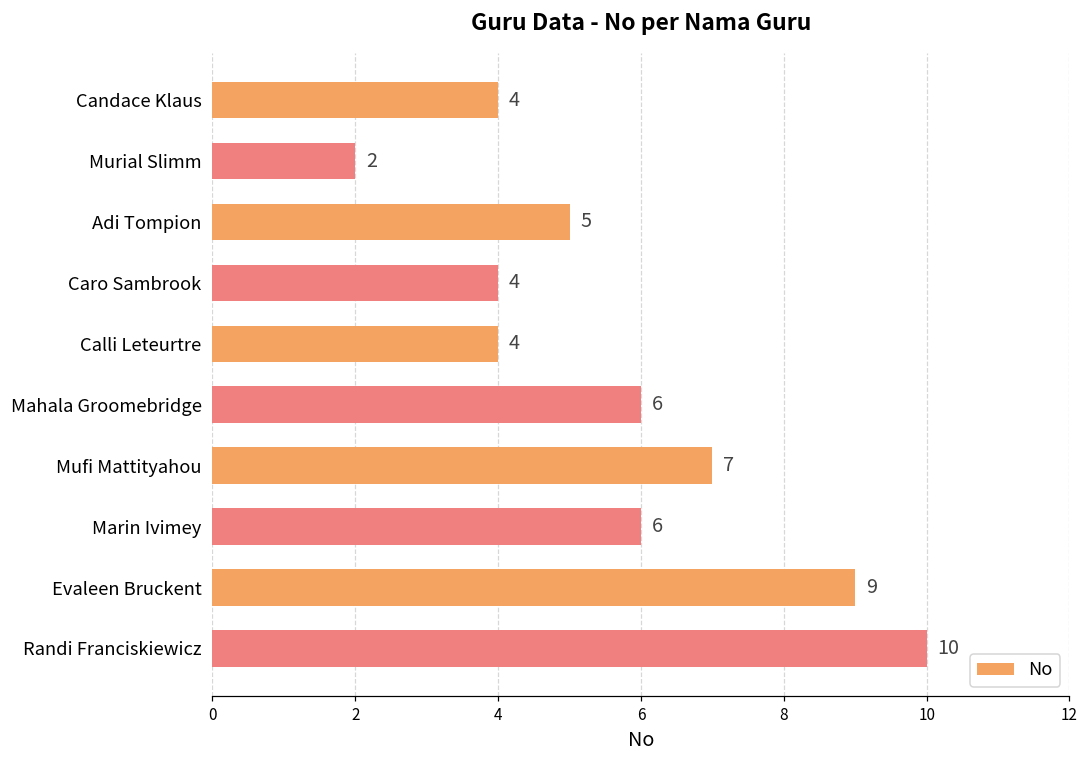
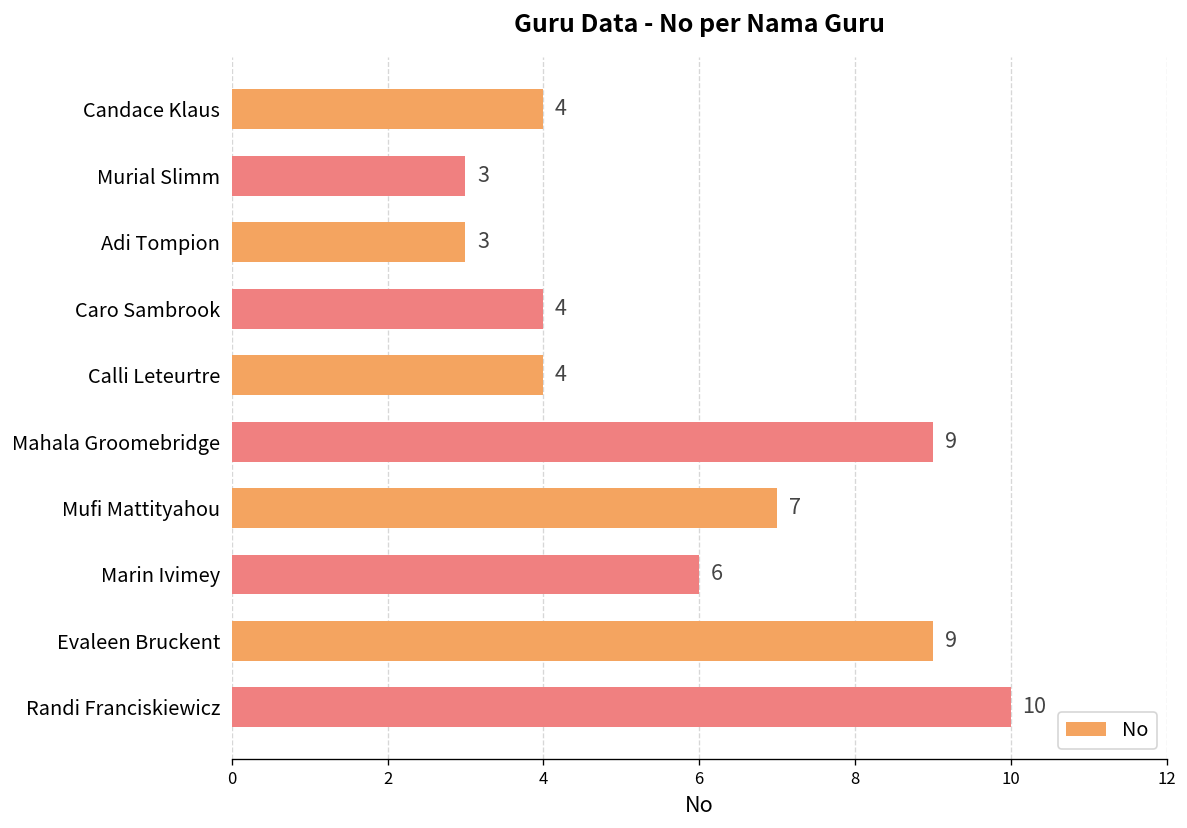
  {
    "Candace Klaus": 4,
-   "Murial Slimm": 2,
-   "Adi Tompion": 5,
+   "Murial Slimm": 3,
+   "Adi Tompion": 3,
    "Caro Sambrook": 4,
    "Calli Leteurtre": 4,
-   "Mahala Groomebridge": 6,
+   "Mahala Groomebridge": 9,
    "Mufi Mattityahou": 7,
    "Marin Ivimey": 6,
    "Evaleen Bruckent": 9,
    "Randi Franciskiewicz": 10
  }
